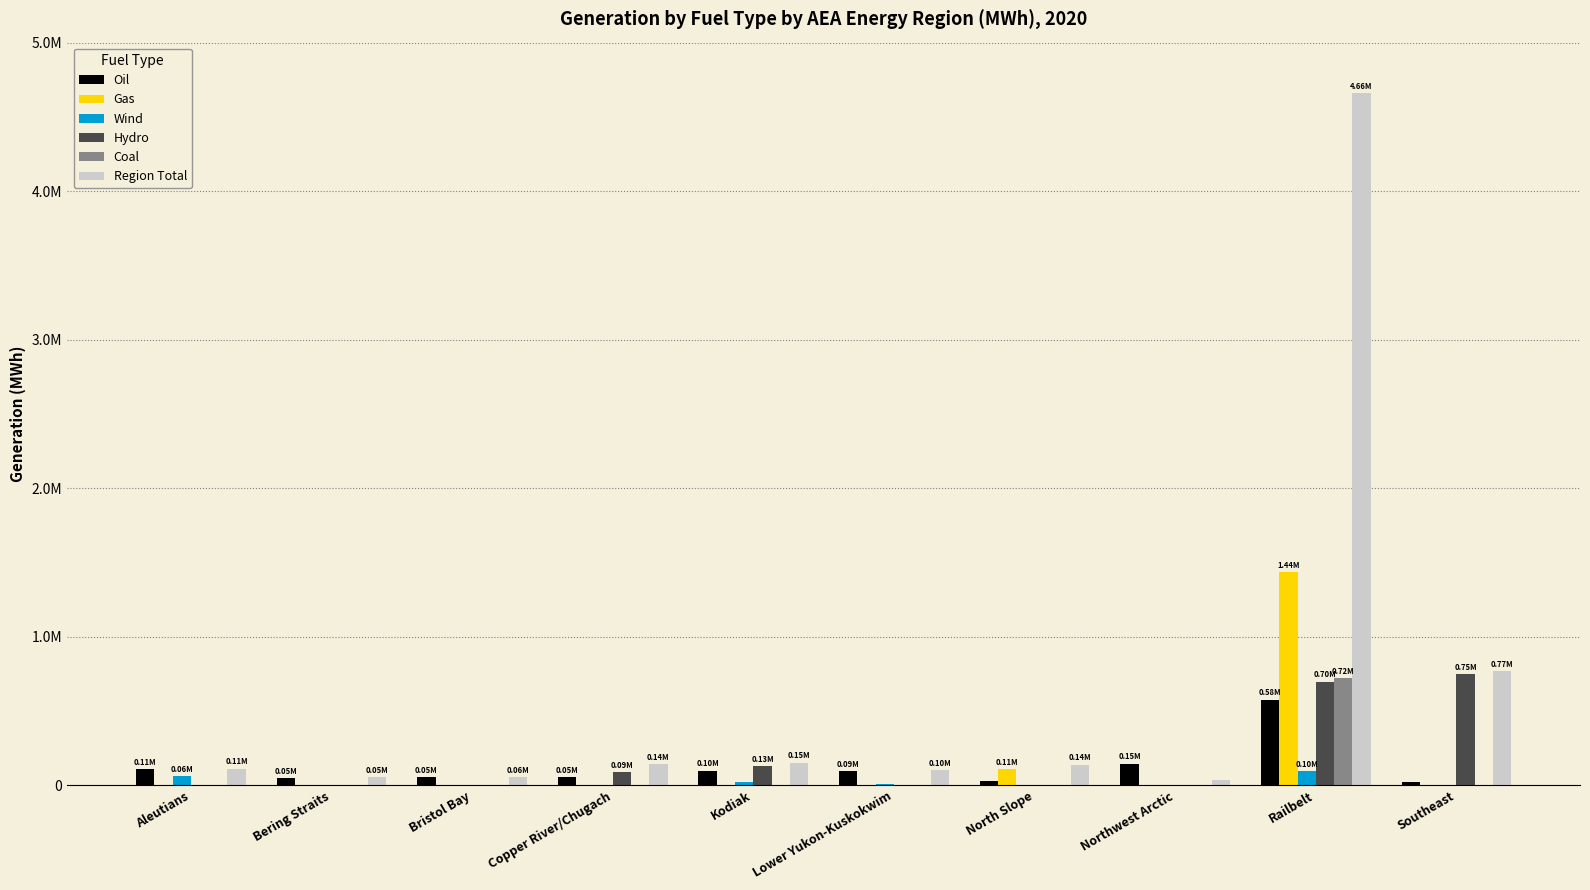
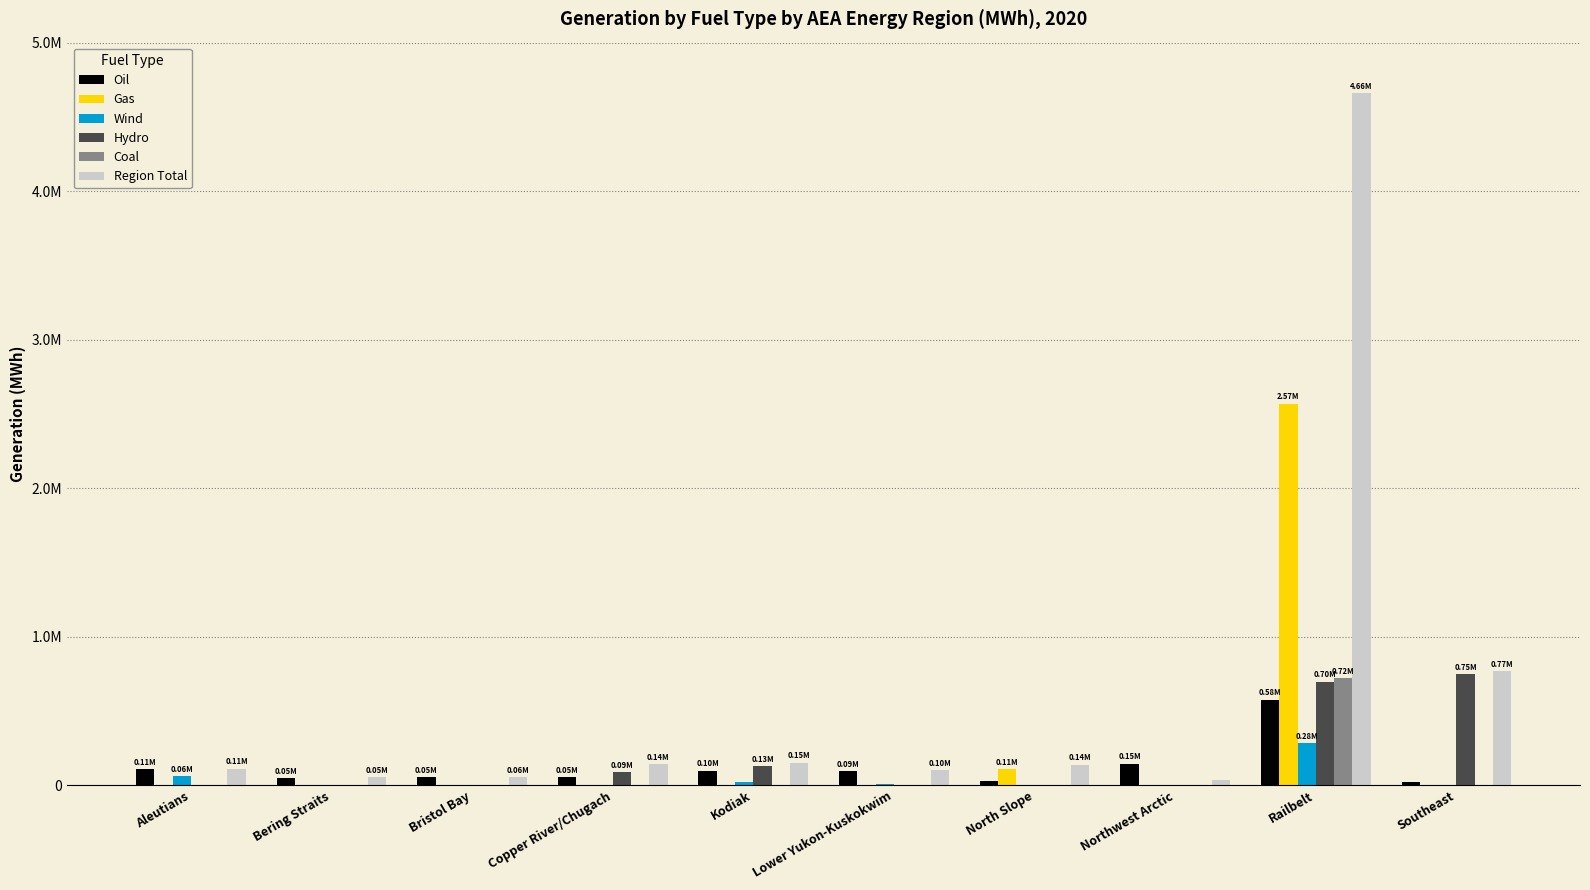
  {
    "Oil": {
      "Aleutians": "0.11M",
      "Bering Straits": "0.05M",
      "Bristol Bay": "0.05M",
      "Copper River/Chugach": "0.05M",
      "Kodiak": "0.10M",
      "Lower Yukon-Kuskokwim": "0.09M",
      "Northwest Arctic": "0.15M",
      "Railbelt": "0.58M"
    },
    "Gas": {
      "North Slope": "0.11M",
-     "Railbelt": "1.44M"
+     "Railbelt": "2.57M"
    },
    "Wind": {
      "Aleutians": "0.06M",
-     "Railbelt": "0.10M"
+     "Railbelt": "0.28M"
    },
    "Hydro": {
      "Copper River/Chugach": "0.09M",
      "Kodiak": "0.13M",
      "Railbelt": "0.70M",
      "Southeast": "0.75M"
    },
    "Coal": {
      "Railbelt": "0.72M"
    },
    "Region Total": {
      "Aleutians": "0.11M",
      "Bering Straits": "0.05M",
      "Bristol Bay": "0.06M",
      "Copper River/Chugach": "0.14M",
      "Kodiak": "0.15M",
      "Lower Yukon-Kuskokwim": "0.10M",
      "North Slope": "0.14M",
      "Railbelt": "4.66M",
      "Southeast": "0.77M"
    }
  }
